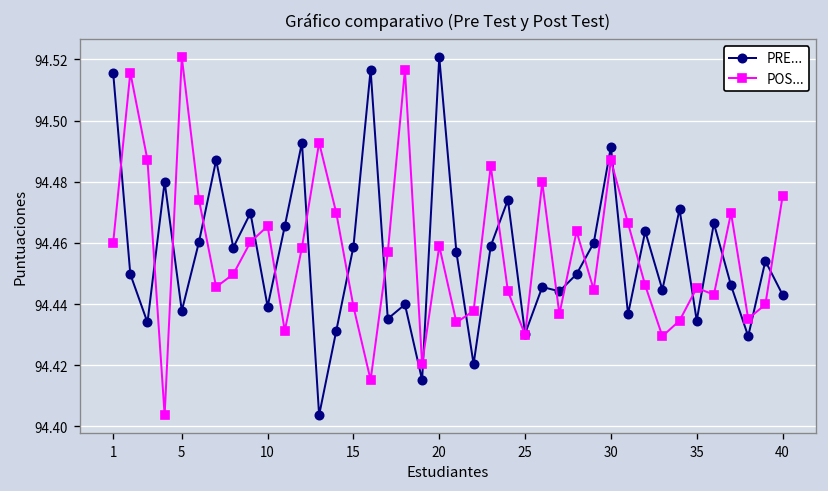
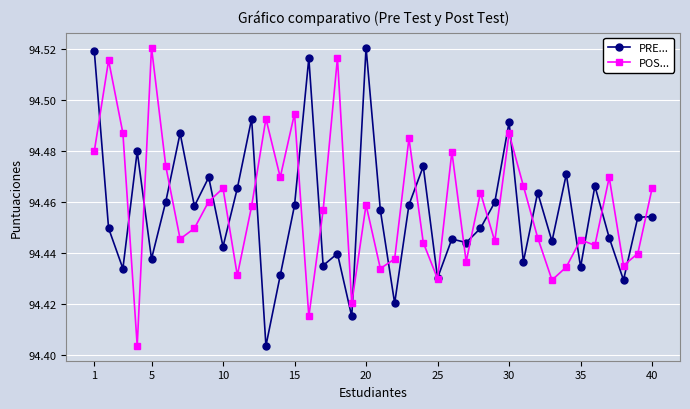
  {
    "PRE...": {
-     "1": 94.516,
+     "1": 94.519,
      "5": 94.438,
-     "10": 94.439,
+     "10": 94.443,
      "15": 94.459,
      "20": 94.521,
      "30": 94.491,
      "35": 94.435,
-     "40": 94.443
+     "40": 94.454
    },
    "POS...": {
-     "1": 94.46,
+     "1": 94.48,
      "5": 94.521,
      "10": 94.466,
-     "15": 94.439,
+     "15": 94.495,
      "20": 94.459,
      "30": 94.487,
      "35": 94.445,
-     "40": 94.475
+     "40": 94.466
    }
  }
